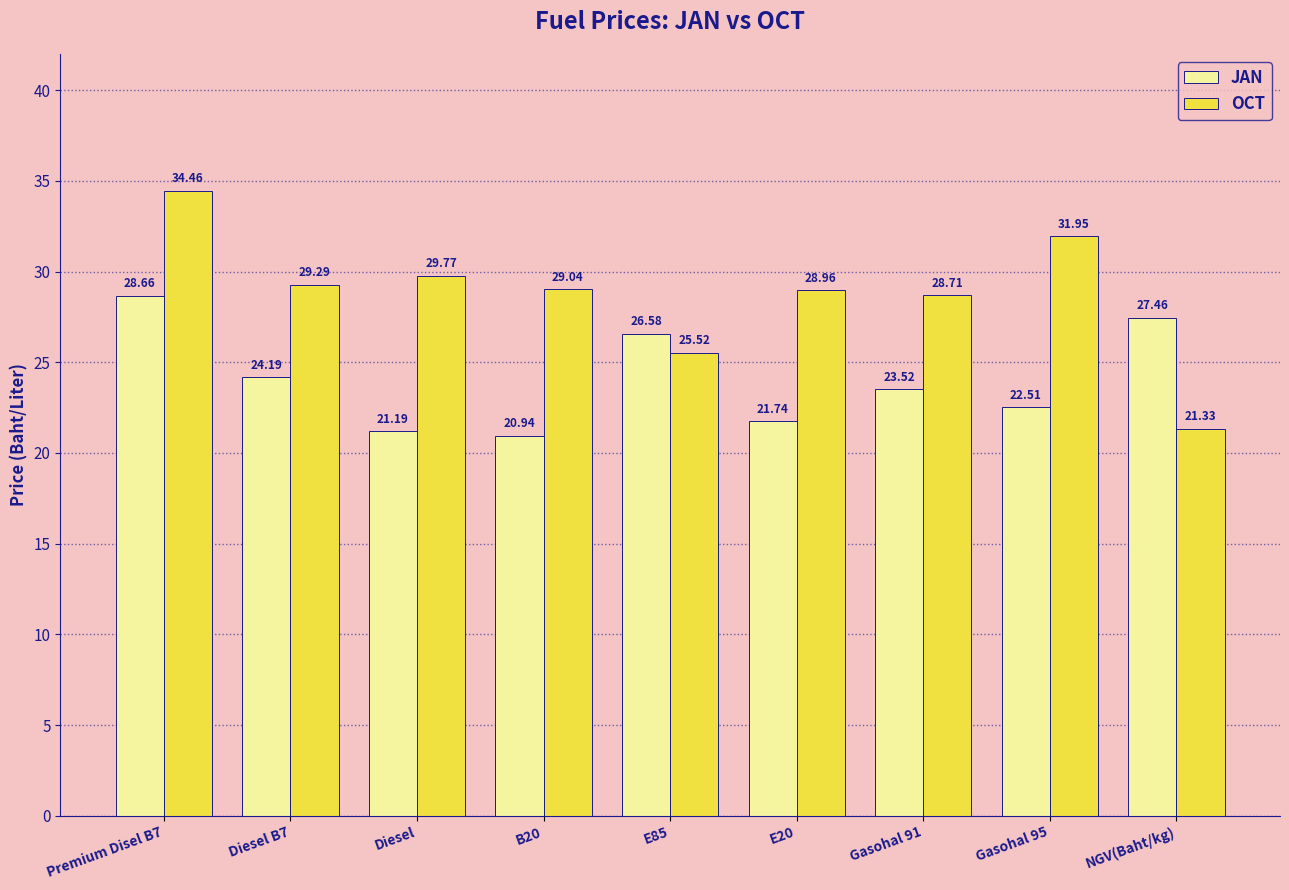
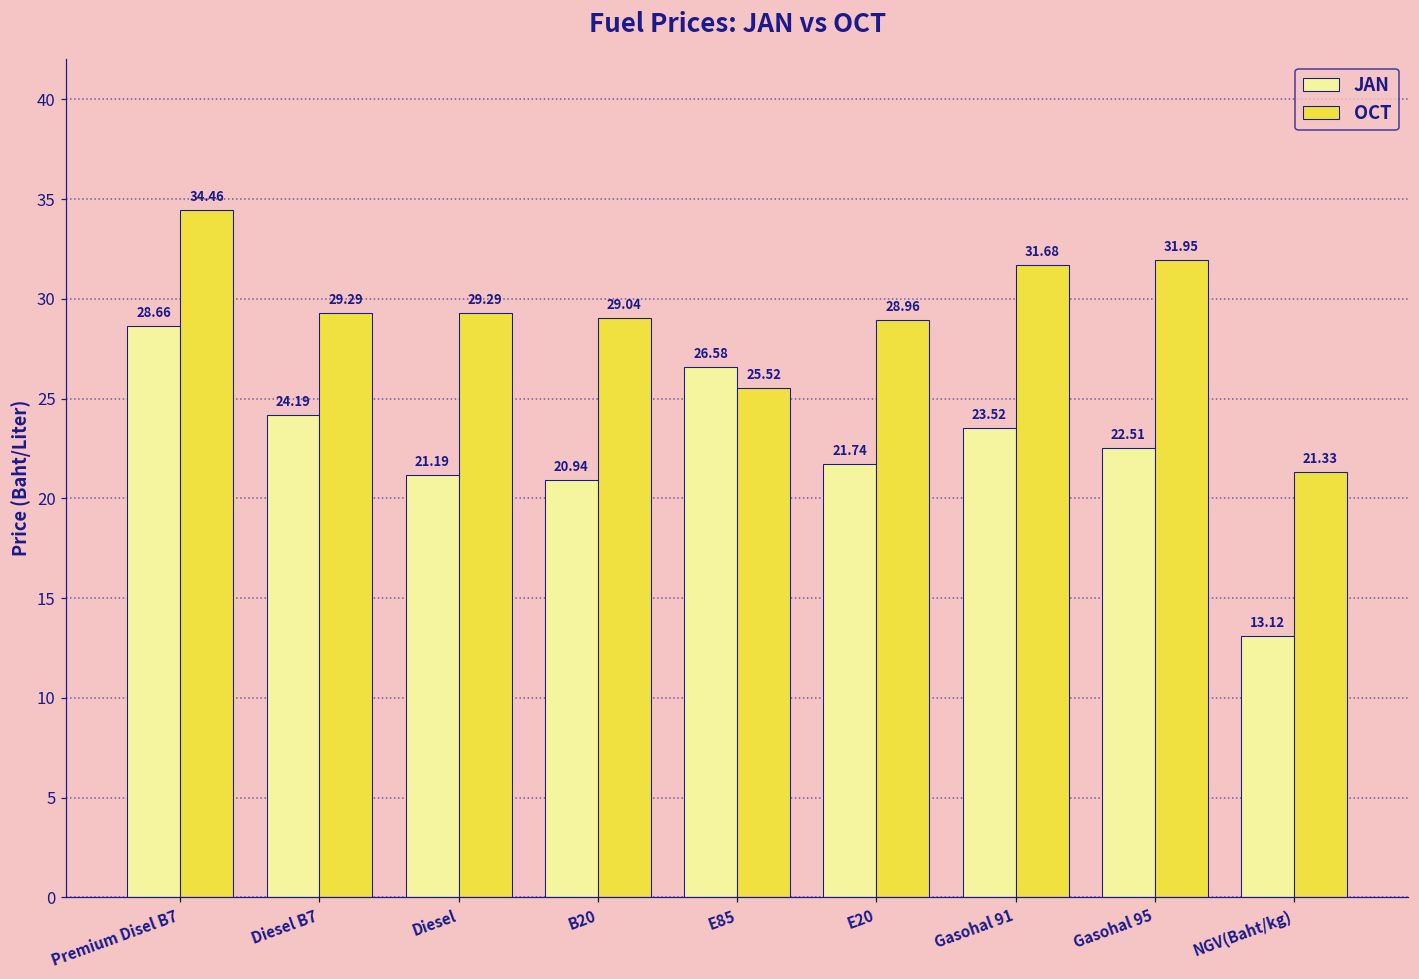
  {
    "JAN": {
      "Premium Disel B7": 28.66,
      "Diesel B7": 24.19,
      "Diesel": 21.19,
      "B20": 20.94,
      "E85": 26.58,
      "E20": 21.74,
      "Gasohal 91": 23.52,
      "Gasohal 95": 22.51,
-     "NGV(Baht/kg)": 27.46
+     "NGV(Baht/kg)": 13.12
    },
    "OCT": {
      "Premium Disel B7": 34.46,
      "Diesel B7": 29.29,
-     "Diesel": 29.77,
+     "Diesel": 29.29,
      "B20": 29.04,
      "E85": 25.52,
      "E20": 28.96,
-     "Gasohal 91": 28.71,
+     "Gasohal 91": 31.68,
      "Gasohal 95": 31.95,
      "NGV(Baht/kg)": 21.33
    }
  }
